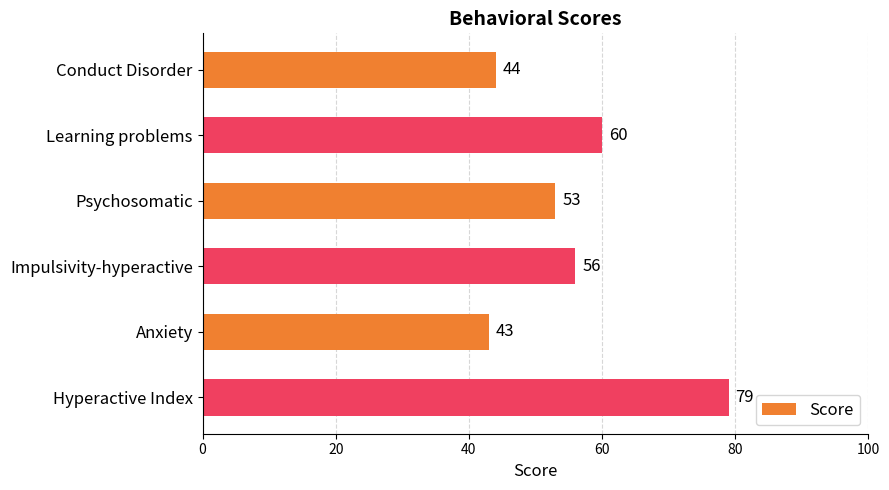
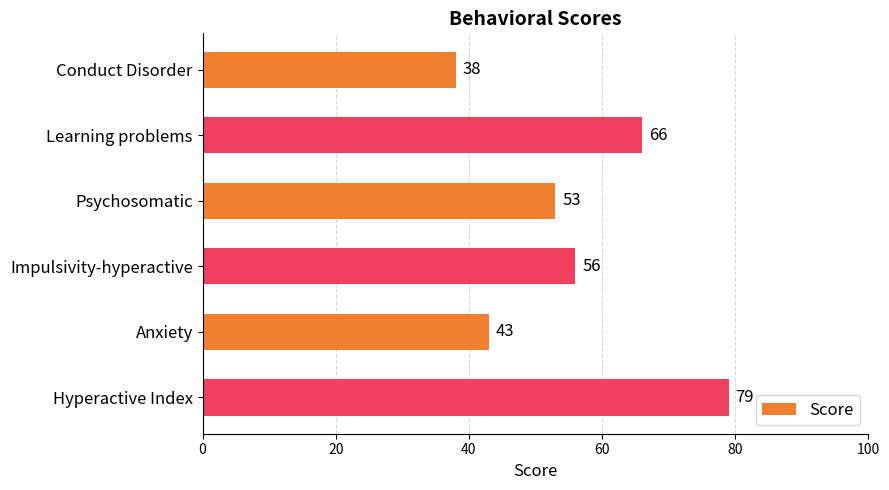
  {
-   "Conduct Disorder": 44,
-   "Learning problems": 60,
+   "Conduct Disorder": 38,
+   "Learning problems": 66,
    "Psychosomatic": 53,
    "Impulsivity-hyperactive": 56,
    "Anxiety": 43,
    "Hyperactive Index": 79
  }
